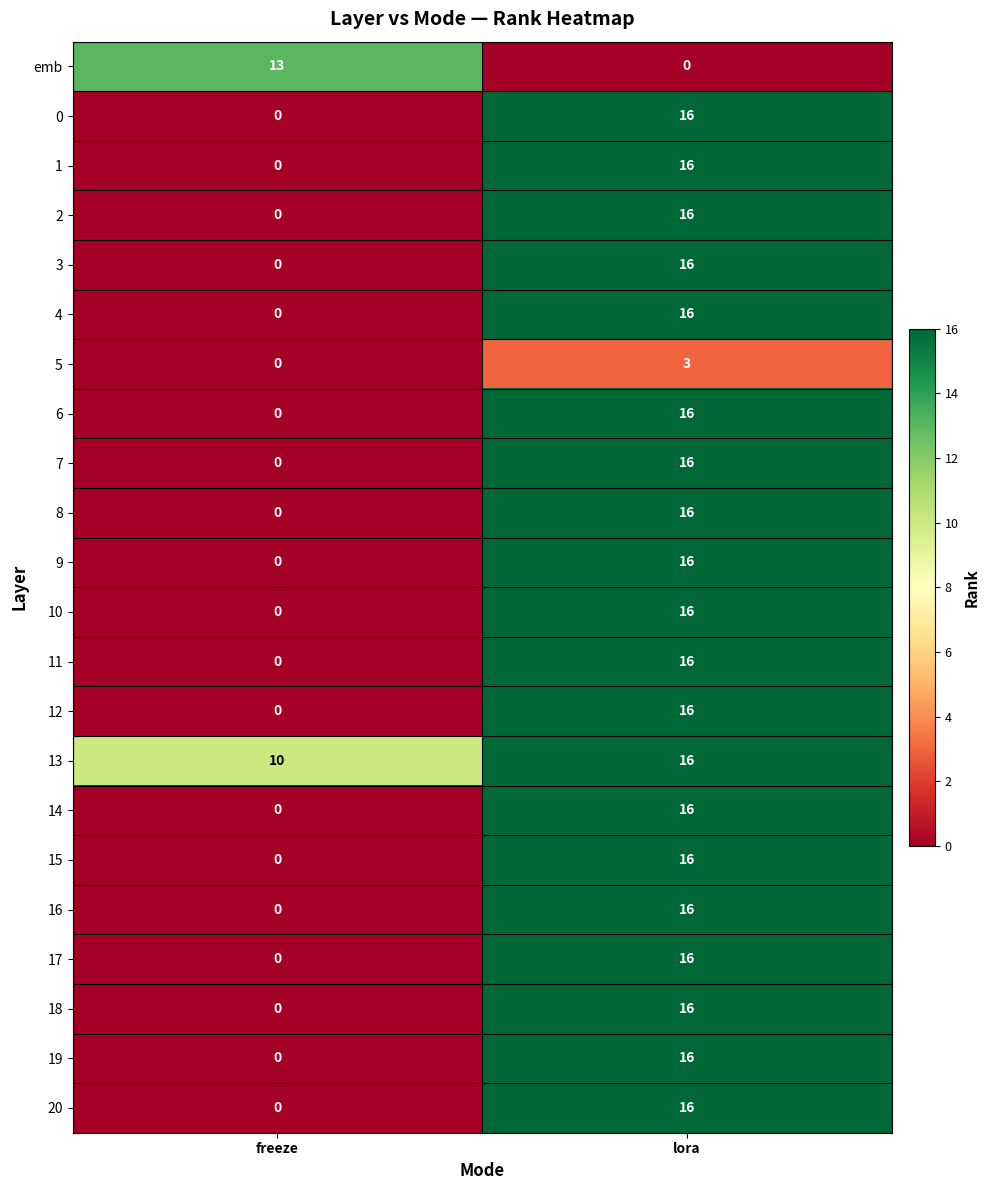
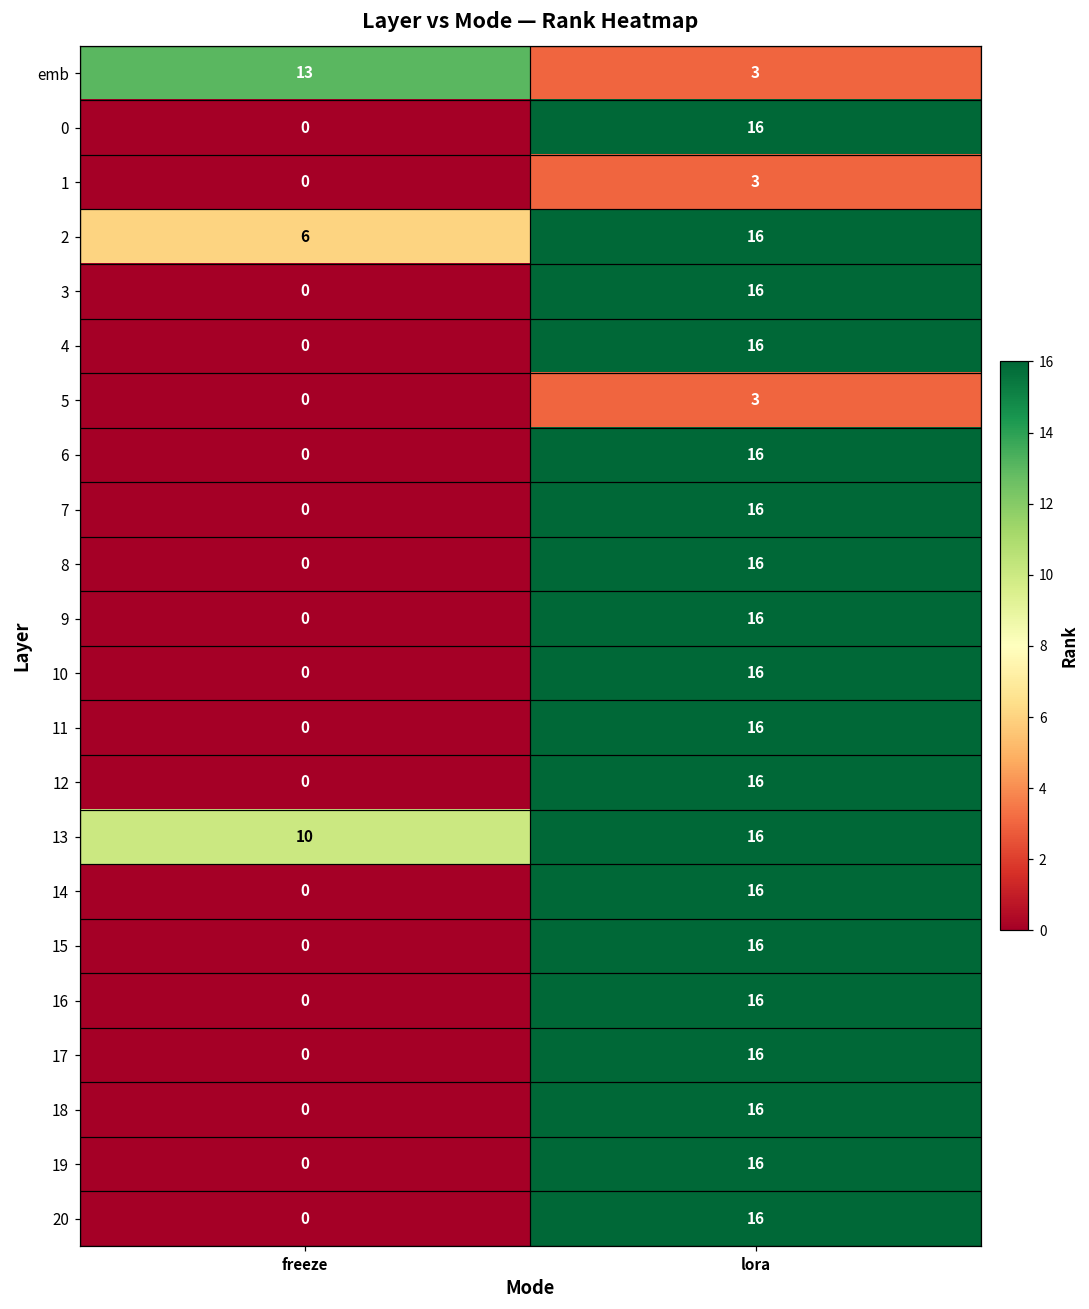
  {
    "emb": {
      "freeze": 13,
-     "lora": 0
+     "lora": 3
    },
    "0": {
      "freeze": 0,
      "lora": 16
    },
    "1": {
      "freeze": 0,
-     "lora": 16
+     "lora": 3
    },
    "2": {
-     "freeze": 0,
+     "freeze": 6,
      "lora": 16
    },
    "3": {
      "freeze": 0,
      "lora": 16
    },
    "4": {
      "freeze": 0,
      "lora": 16
    },
    "5": {
      "freeze": 0,
      "lora": 3
    },
    "6": {
      "freeze": 0,
      "lora": 16
    },
    "7": {
      "freeze": 0,
      "lora": 16
    },
    "8": {
      "freeze": 0,
      "lora": 16
    },
    "9": {
      "freeze": 0,
      "lora": 16
    },
    "10": {
      "freeze": 0,
      "lora": 16
    },
    "11": {
      "freeze": 0,
      "lora": 16
    },
    "12": {
      "freeze": 0,
      "lora": 16
    },
    "13": {
      "freeze": 10,
      "lora": 16
    },
    "14": {
      "freeze": 0,
      "lora": 16
    },
    "15": {
      "freeze": 0,
      "lora": 16
    },
    "16": {
      "freeze": 0,
      "lora": 16
    },
    "17": {
      "freeze": 0,
      "lora": 16
    },
    "18": {
      "freeze": 0,
      "lora": 16
    },
    "19": {
      "freeze": 0,
      "lora": 16
    },
    "20": {
      "freeze": 0,
      "lora": 16
    }
  }
